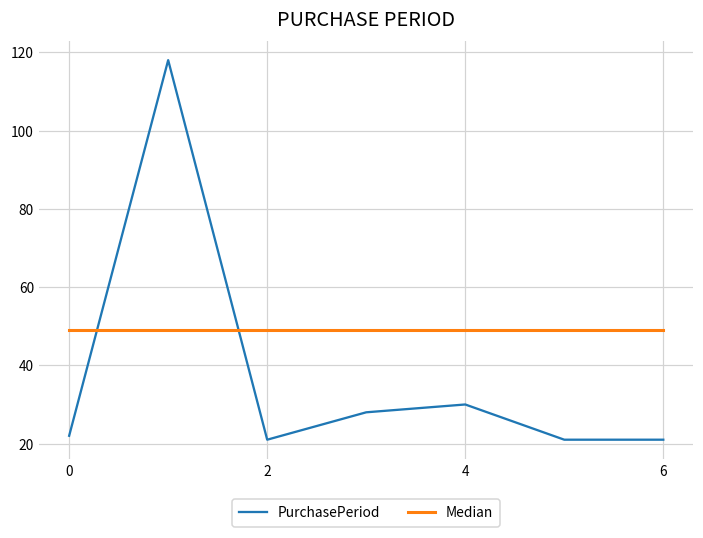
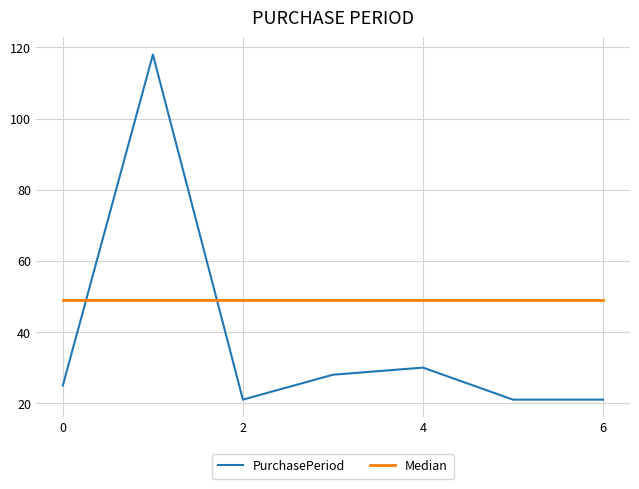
  {
    "PurchasePeriod": {
-     "0": 22,
+     "0": 25,
      "2": 21,
      "4": 30,
      "6": 21
    },
    "Median": {
      "0": 49,
      "2": 49,
      "4": 49,
      "6": 49
    }
  }
